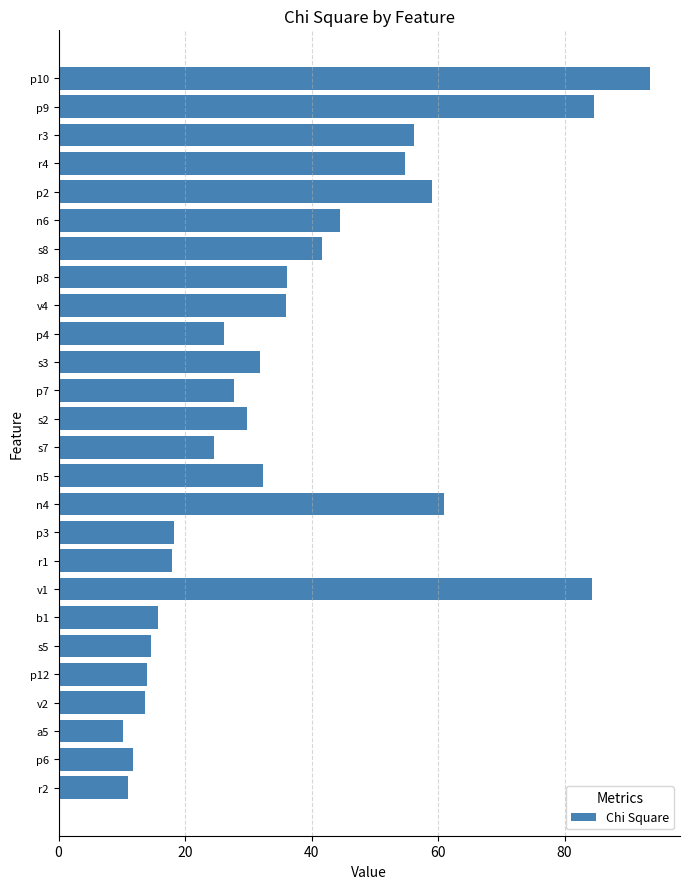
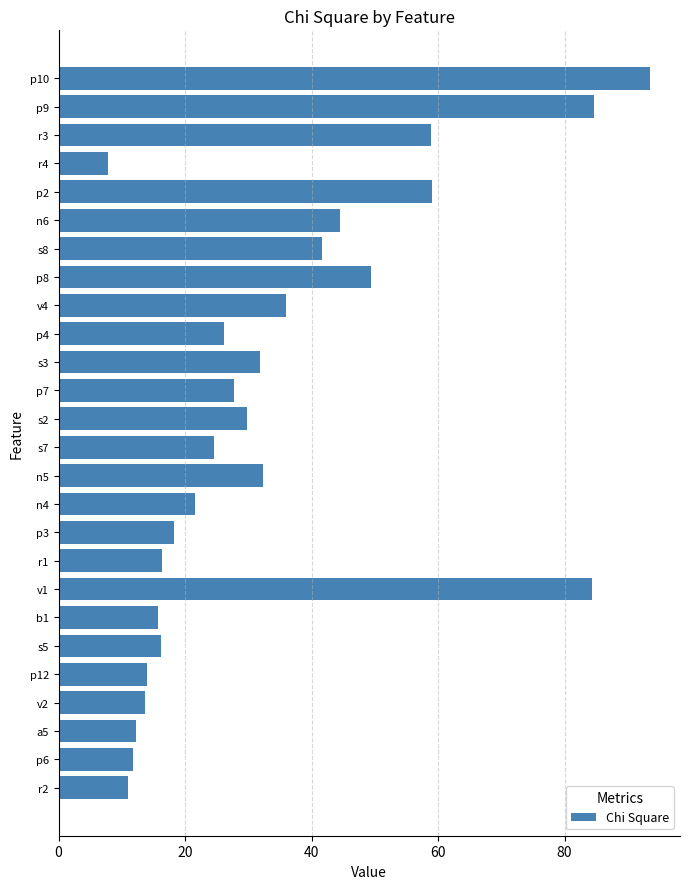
  {
    "p10": 94,
    "p9": 85,
-   "r3": 56,
-   "r4": 55,
+   "r3": 59,
+   "r4": 8,
    "p2": 59,
    "n6": 45,
    "s8": 42,
-   "p8": 36,
+   "p8": 49,
    "v4": 36,
    "p4": 26,
    "s3": 32,
    "p7": 28,
    "s2": 30,
    "s7": 25,
    "n5": 32,
-   "n4": 61,
+   "n4": 22,
    "p3": 18,
-   "r1": 18,
+   "r1": 16,
    "v1": 84,
    "b1": 16,
-   "s5": 15,
+   "s5": 16,
    "p12": 14,
    "v2": 14,
-   "a5": 10,
+   "a5": 12,
    "p6": 12,
    "r2": 11
  }
